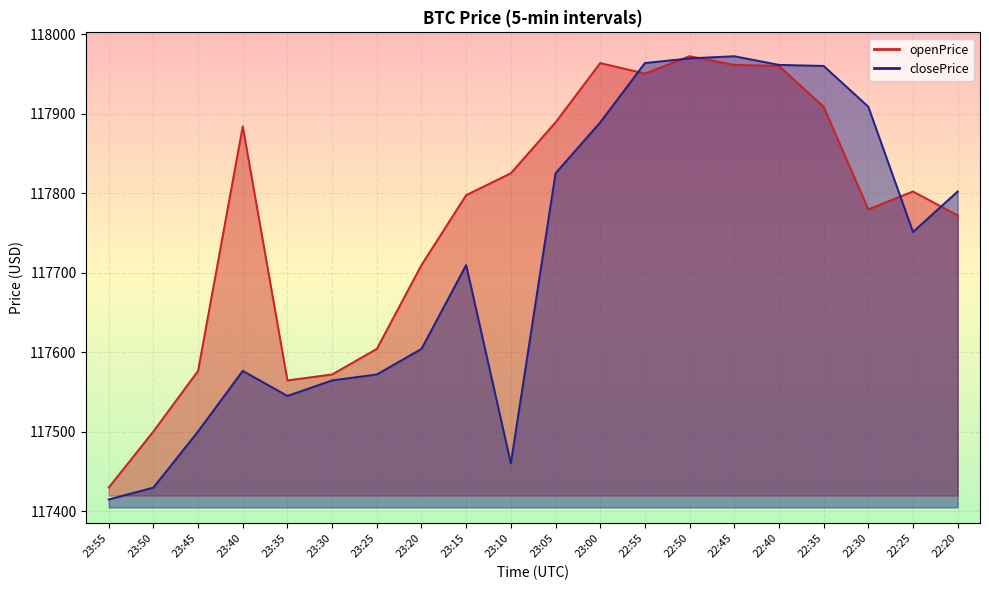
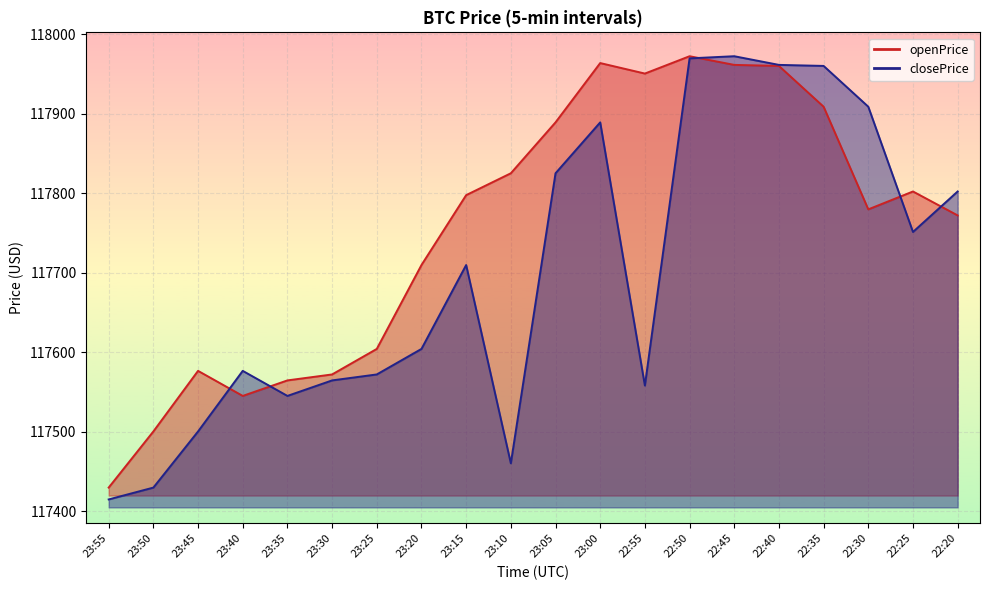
  {
    "openPrice": {
      "23:55": 117430,
      "23:50": 117500,
      "23:45": 117580,
-     "23:40": 117880,
+     "23:40": 117550,
      "23:35": 117560,
      "23:30": 117570,
      "23:25": 117600,
      "23:20": 117710,
      "23:15": 117800,
      "23:10": 117830,
      "23:05": 117890,
      "23:00": 117960,
      "22:55": 117950,
      "22:45": 117960,
      "22:35": 117910,
      "22:30": 117780,
      "22:25": 117800,
      "22:20": 117770
    },
    "closePrice": {
      "23:55": 117410,
      "23:50": 117430,
      "23:45": 117500,
      "23:40": 117580,
      "23:35": 117550,
      "23:30": 117560,
      "23:25": 117570,
      "23:20": 117600,
      "23:15": 117710,
      "23:10": 117460,
      "23:05": 117830,
      "23:00": 117890,
-     "22:55": 117960,
+     "22:55": 117560,
      "22:45": 117970,
      "22:35": 117960,
      "22:30": 117910,
      "22:25": 117750,
      "22:20": 117800
    }
  }
